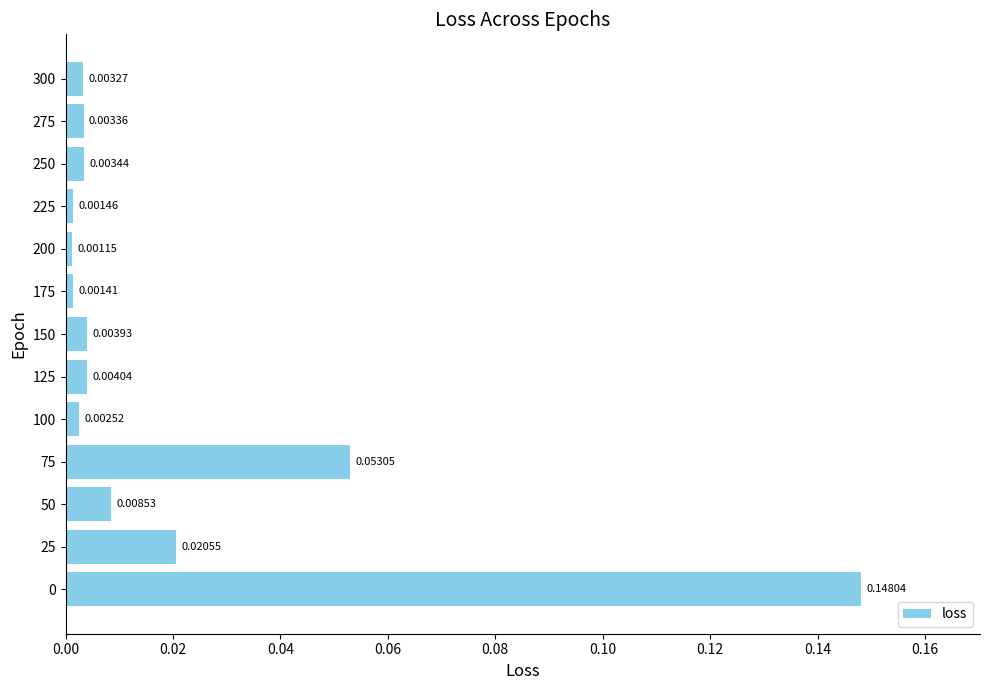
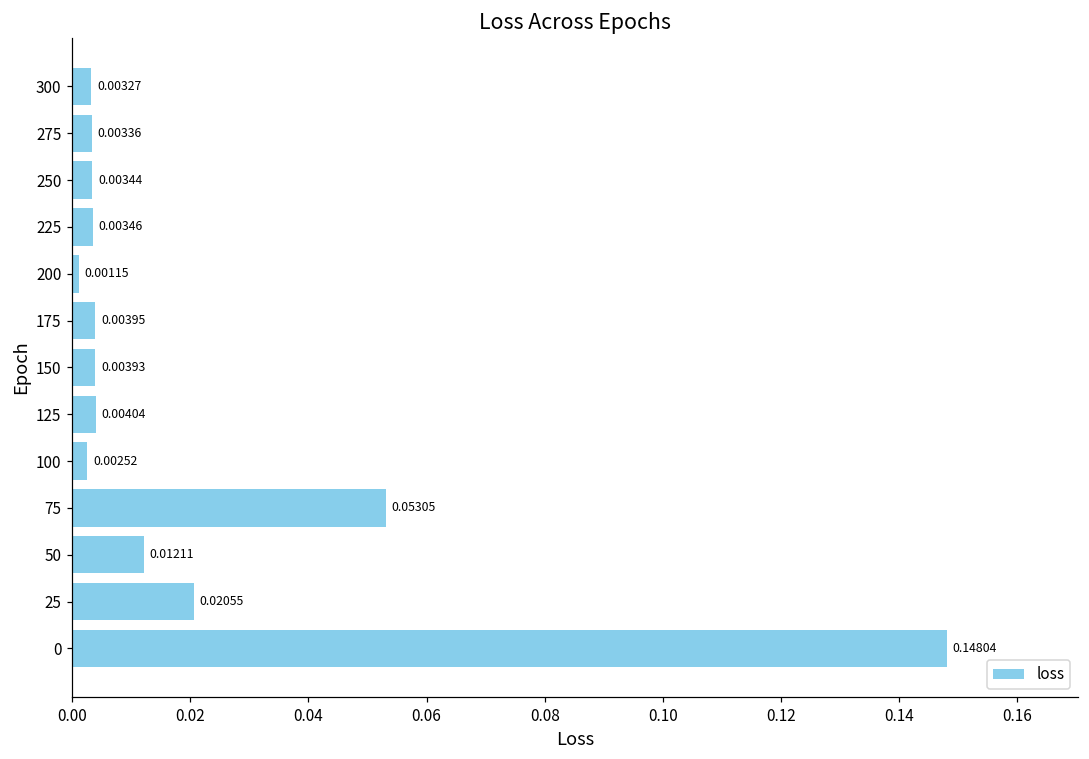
  {
    "300": 0.00327,
    "275": 0.00336,
    "250": 0.00344,
-   "225": 0.00146,
+   "225": 0.00346,
    "200": 0.00115,
-   "175": 0.00141,
+   "175": 0.00395,
    "150": 0.00393,
    "125": 0.00404,
    "100": 0.00252,
    "75": 0.05305,
-   "50": 0.00853,
+   "50": 0.01211,
    "25": 0.02055,
    "0": 0.14804
  }
